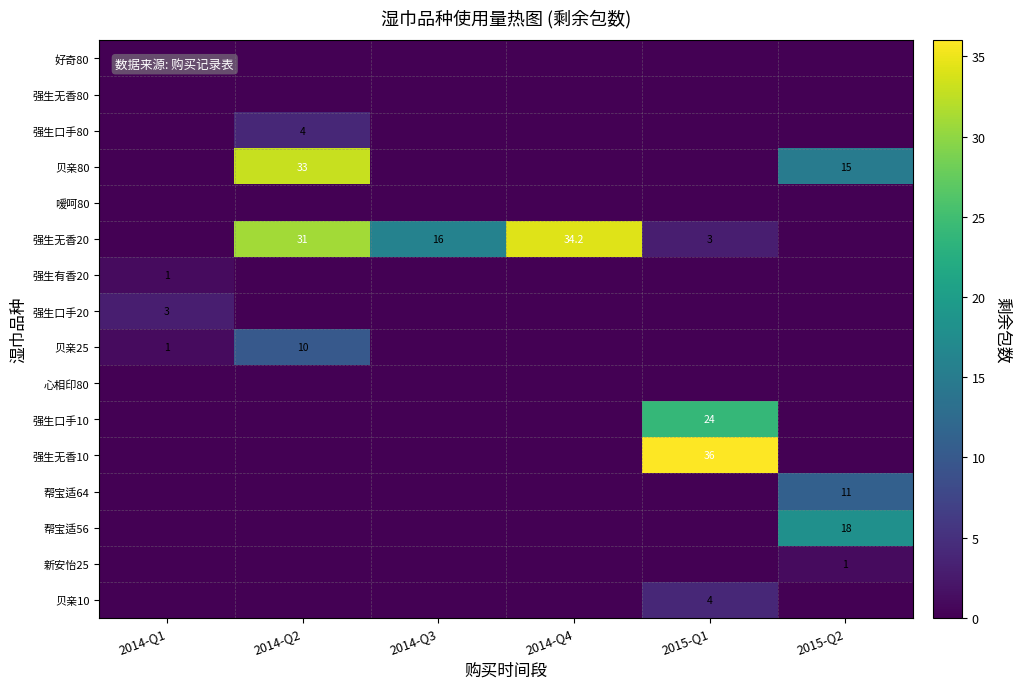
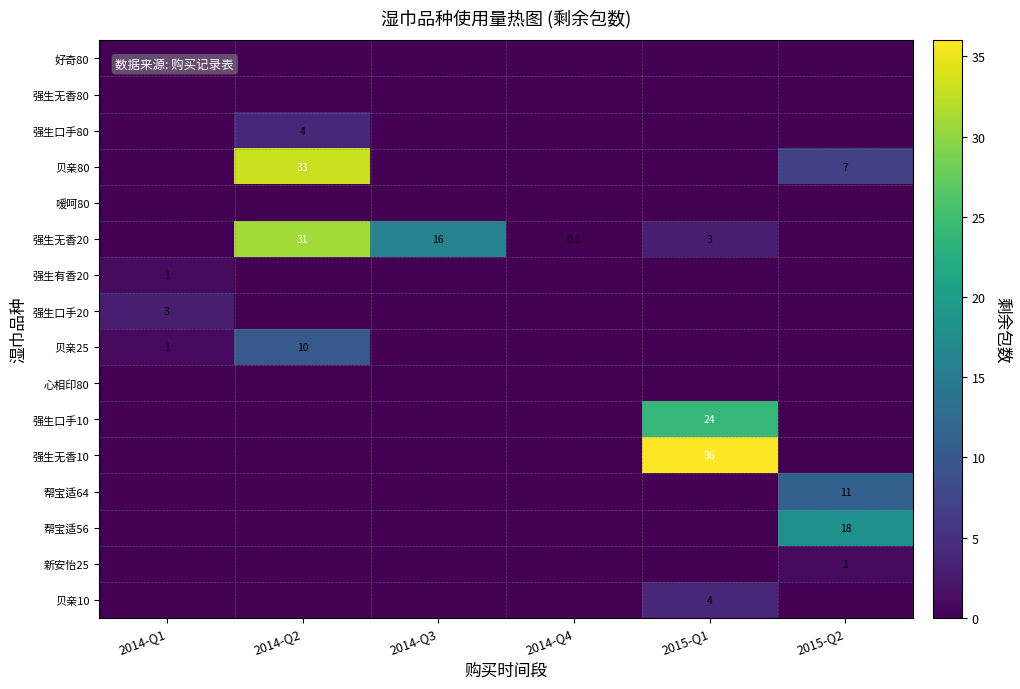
  {
    "强生口手80": {
      "2014-Q2": 4
    },
    "贝亲80": {
      "2014-Q2": 33,
-     "2015-Q2": 15
+     "2015-Q2": 7
    },
    "强生无香20": {
      "2014-Q2": 31,
      "2014-Q3": 16,
-     "2014-Q4": 34.2,
+     "2014-Q4": 0.1,
      "2015-Q1": 3
    },
    "强生有香20": {
      "2014-Q1": 1
    },
    "强生口手20": {
      "2014-Q1": 3
    },
    "贝亲25": {
      "2014-Q1": 1,
      "2014-Q2": 10
    },
    "强生口手10": {
      "2015-Q1": 24
    },
    "强生无香10": {
      "2015-Q1": 36
    },
    "帮宝适64": {
      "2015-Q2": 11
    },
    "帮宝适56": {
      "2015-Q2": 18
    },
    "新安怡25": {
      "2015-Q2": 1
    },
    "贝亲10": {
      "2015-Q1": 4
    }
  }
